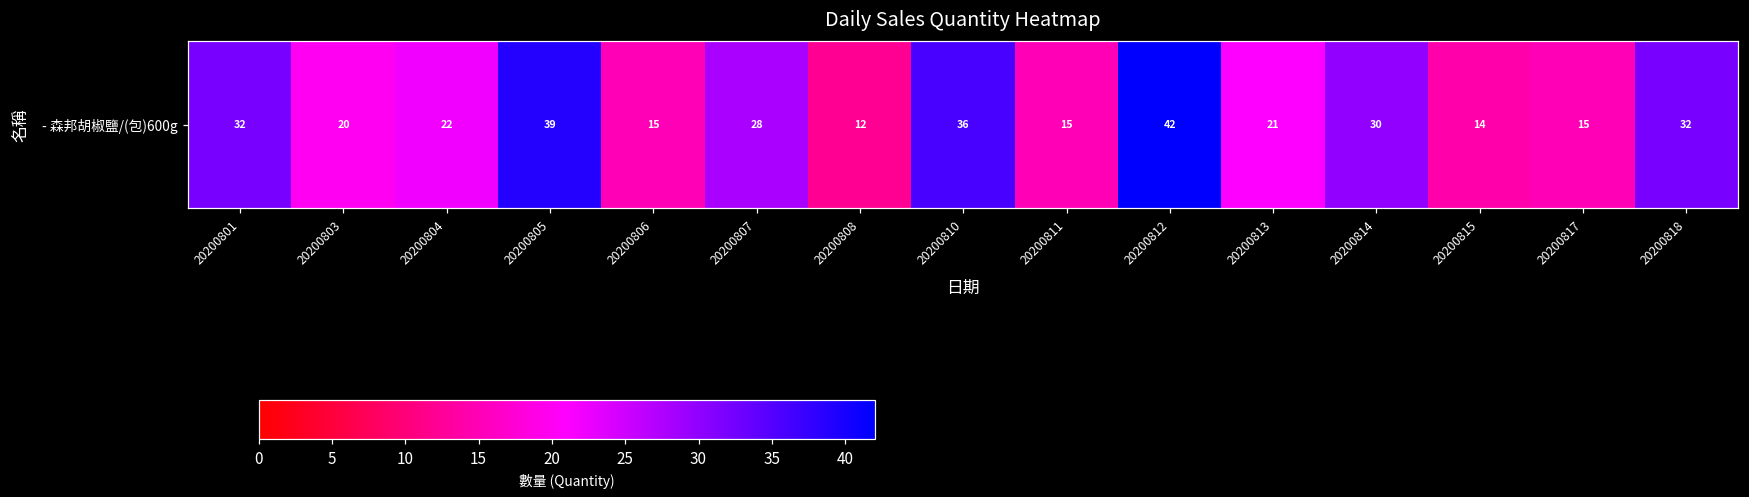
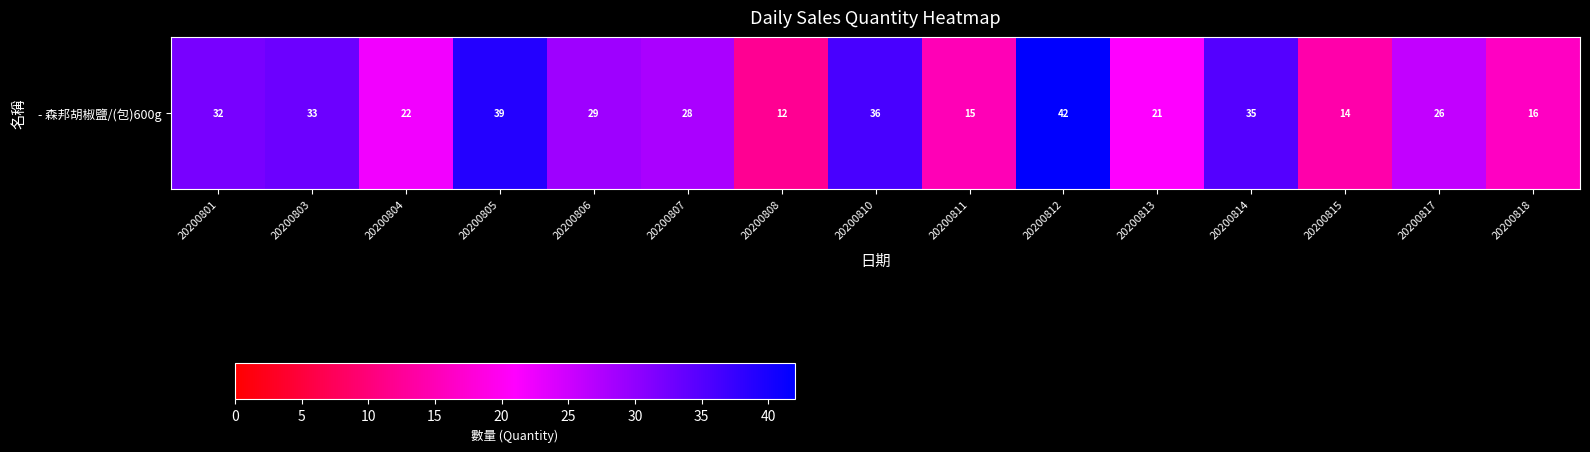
  {
    "- 森邦胡椒鹽/(包)600g": {
      "20200801": 32,
-     "20200803": 20,
+     "20200803": 33,
      "20200804": 22,
      "20200805": 39,
-     "20200806": 15,
+     "20200806": 29,
      "20200807": 28,
      "20200808": 12,
      "20200810": 36,
      "20200811": 15,
      "20200812": 42,
      "20200813": 21,
-     "20200814": 30,
+     "20200814": 35,
      "20200815": 14,
-     "20200817": 15,
-     "20200818": 32
+     "20200817": 26,
+     "20200818": 16
    }
  }
